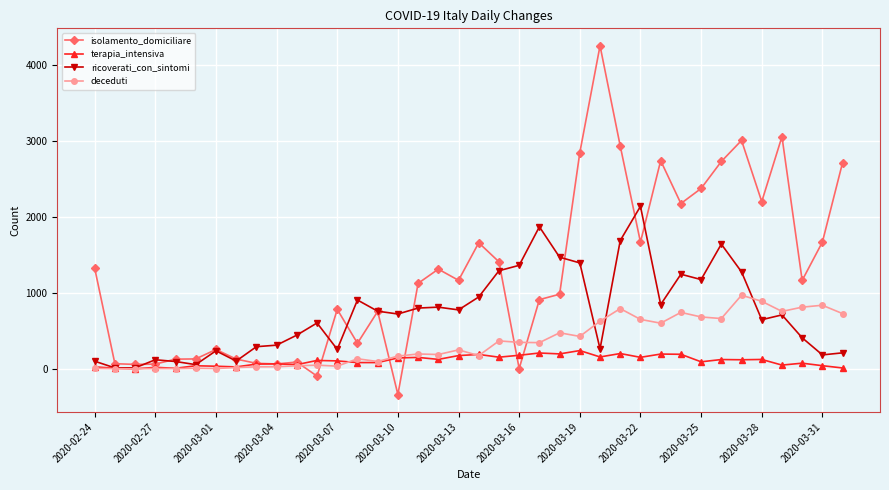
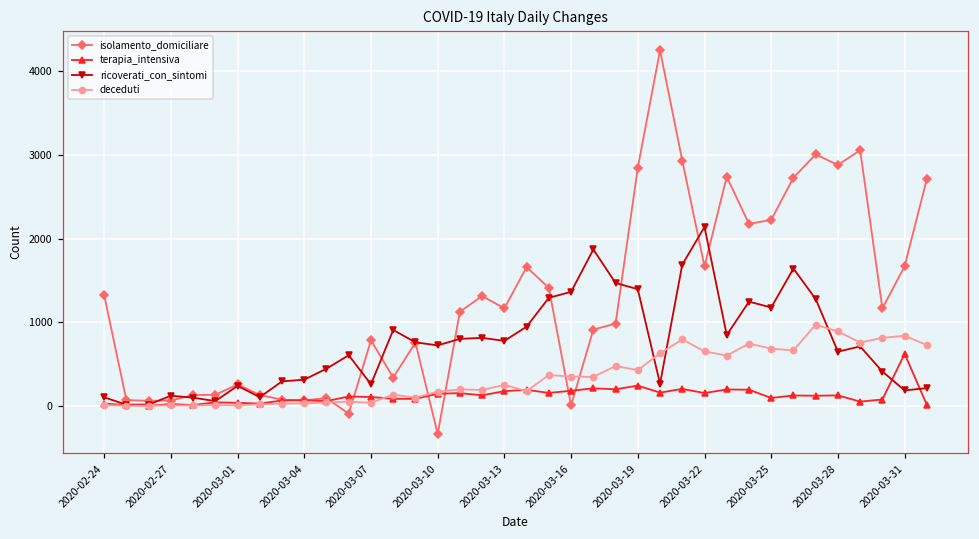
  {
    "isolamento_domiciliare": {
      "2020-02-24": 1300,
      "2020-02-27": 100,
      "2020-03-07": 800,
      "2020-03-10": -300,
      "2020-03-13": 1200,
      "2020-03-16": 0,
      "2020-03-19": 2800,
      "2020-03-22": 1700,
-     "2020-03-25": 2400,
-     "2020-03-28": 2200,
+     "2020-03-25": 2200,
+     "2020-03-28": 2900,
      "2020-03-31": 1700
    },
    "terapia_intensiva": {
      "2020-03-07": 100,
      "2020-03-13": 200,
      "2020-03-16": 200,
      "2020-03-19": 200,
      "2020-03-22": 200,
      "2020-03-25": 100,
      "2020-03-28": 100,
-     "2020-03-31": 0
+     "2020-03-31": 600
    },
    "ricoverati_con_sintomi": {
      "2020-02-24": 100,
      "2020-02-27": 100,
      "2020-03-04": 300,
      "2020-03-07": 300,
      "2020-03-10": 700,
      "2020-03-13": 800,
      "2020-03-16": 1400,
      "2020-03-19": 1400,
      "2020-03-22": 2100,
      "2020-03-25": 1200,
      "2020-03-28": 600,
      "2020-03-31": 200
    },
    "deceduti": {
      "2020-03-04": 0,
      "2020-03-07": 0,
      "2020-03-13": 300,
      "2020-03-16": 300,
      "2020-03-19": 400,
      "2020-03-22": 700,
      "2020-03-25": 700,
      "2020-03-28": 900,
      "2020-03-31": 800
    }
  }
